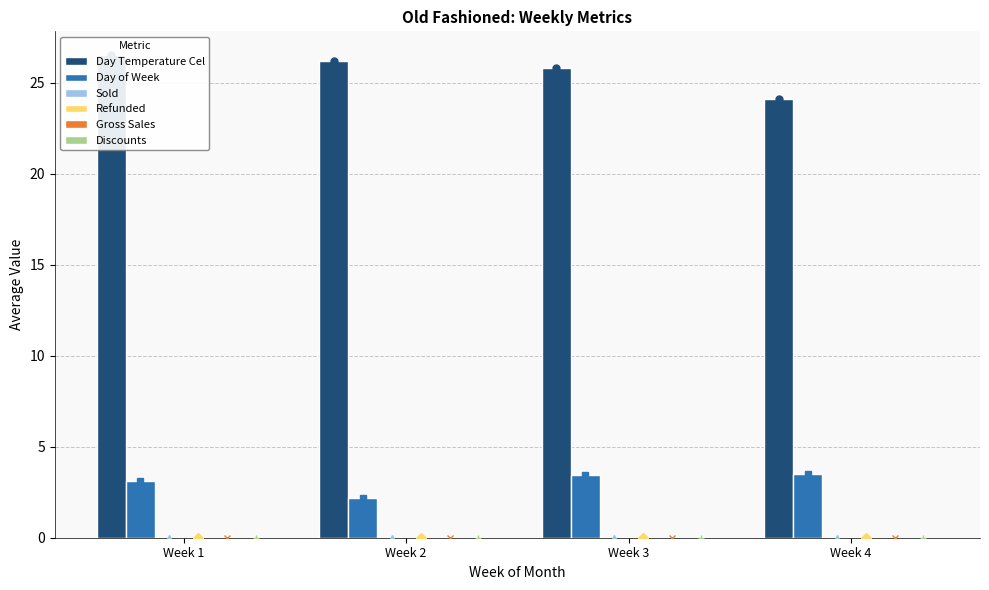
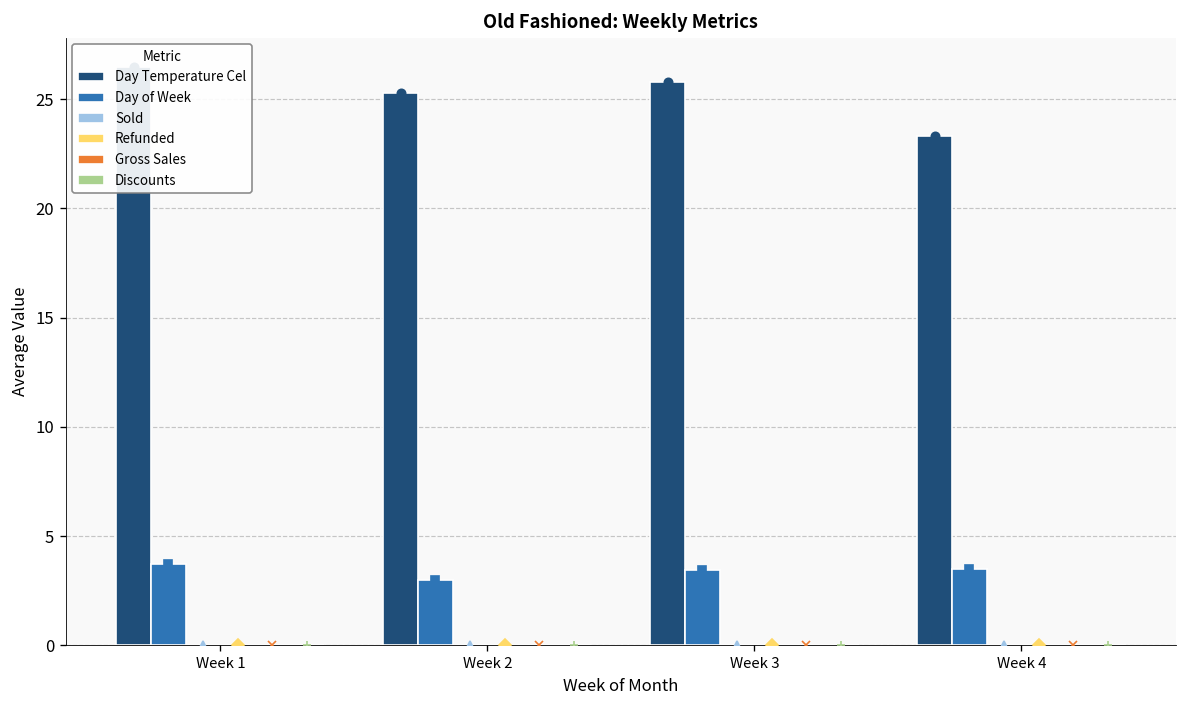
  {
    "Day Temperature Cel": {
-     "Week 2": 26.2,
+     "Week 2": 25.3,
      "Week 3": 25.8,
-     "Week 4": 24.1
+     "Week 4": 23.3
    },
    "Day of Week": {
-     "Week 1": 3.1,
-     "Week 2": 2.2,
+     "Week 1": 3.7,
+     "Week 2": 3.0,
      "Week 3": 3.4,
      "Week 4": 3.5
    },
    "Sold": {
      "Week 1": 0.0,
      "Week 2": 0.0,
      "Week 3": 0.0,
      "Week 4": 0.0
    },
    "Refunded": {
      "Week 1": 0.0,
      "Week 2": 0.0,
      "Week 3": 0.0,
      "Week 4": 0.0
    },
    "Discounts": {
      "Week 1": 0.0,
      "Week 2": 0.0,
      "Week 3": 0.0,
      "Week 4": 0.0
    }
  }
